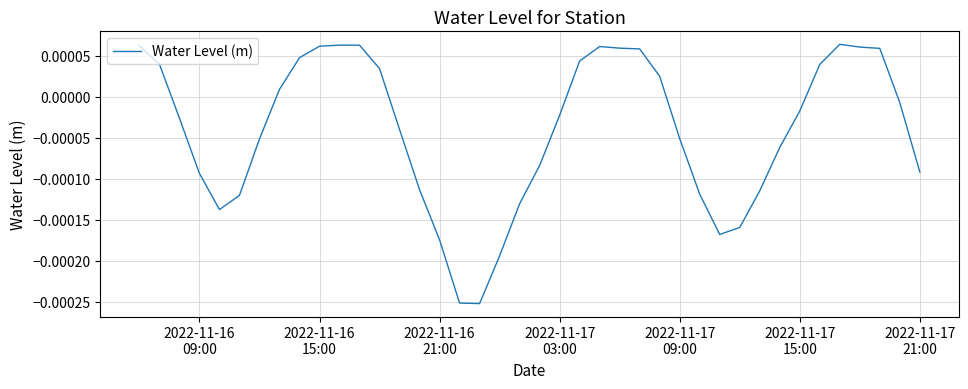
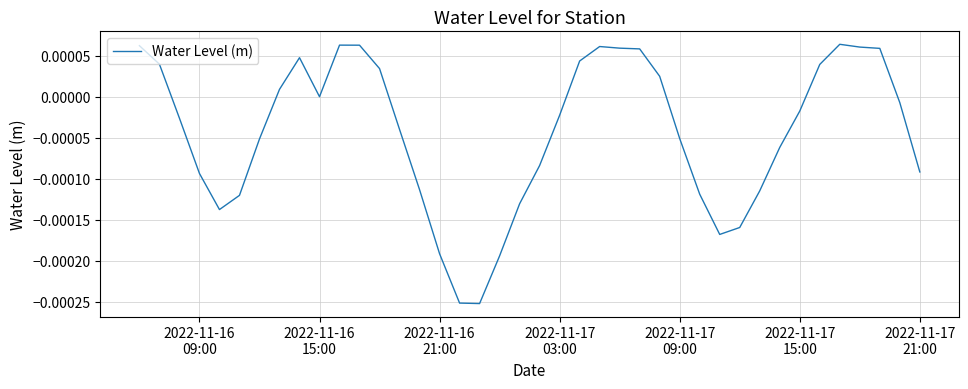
  {
    "2022-11-16 09:00": -0.00009,
-   "2022-11-16 15:00": 0.0001,
-   "2022-11-16 21:00": -0.00017,
+   "2022-11-16 15:00": 0.0000,
+   "2022-11-16 21:00": -0.00019,
    "2022-11-17 03:00": -0.00002,
    "2022-11-17 09:00": -0.00005,
    "2022-11-17 15:00": -0.00002,
    "2022-11-17 21:00": -0.00009
  }
